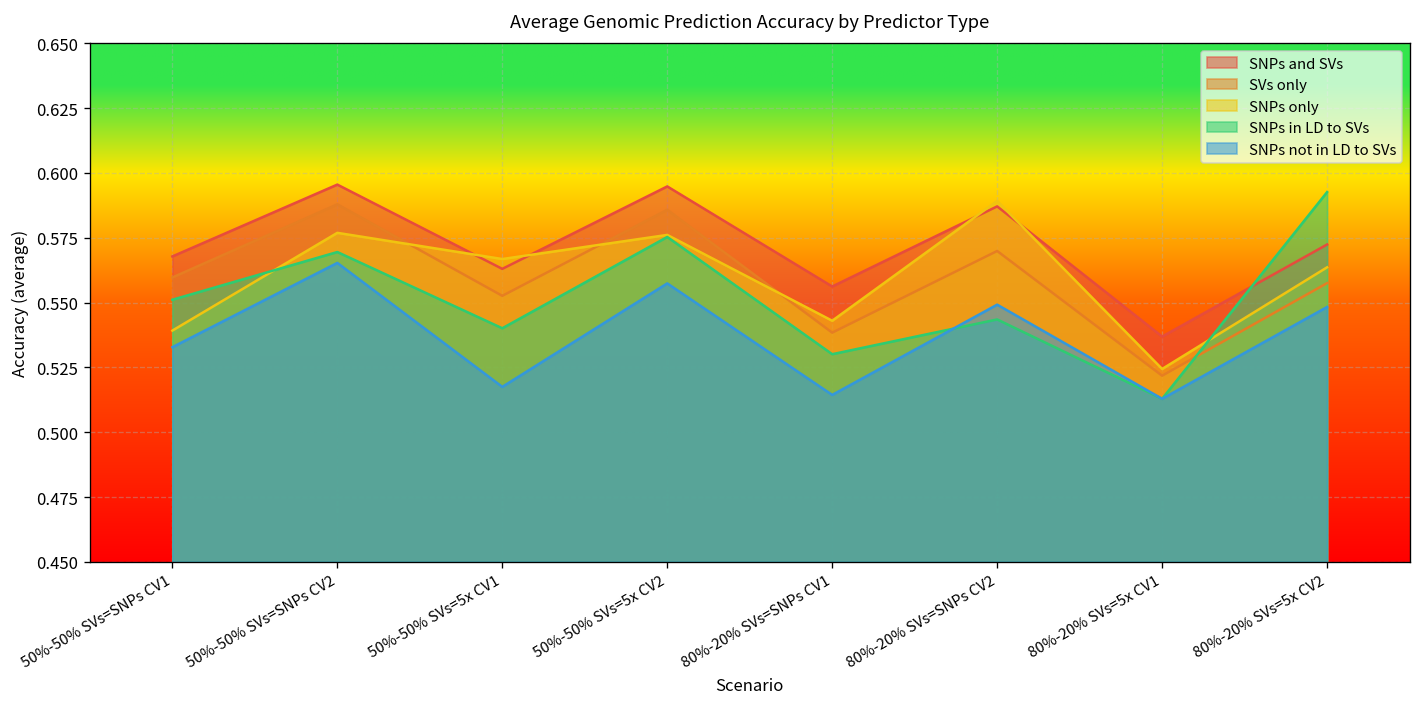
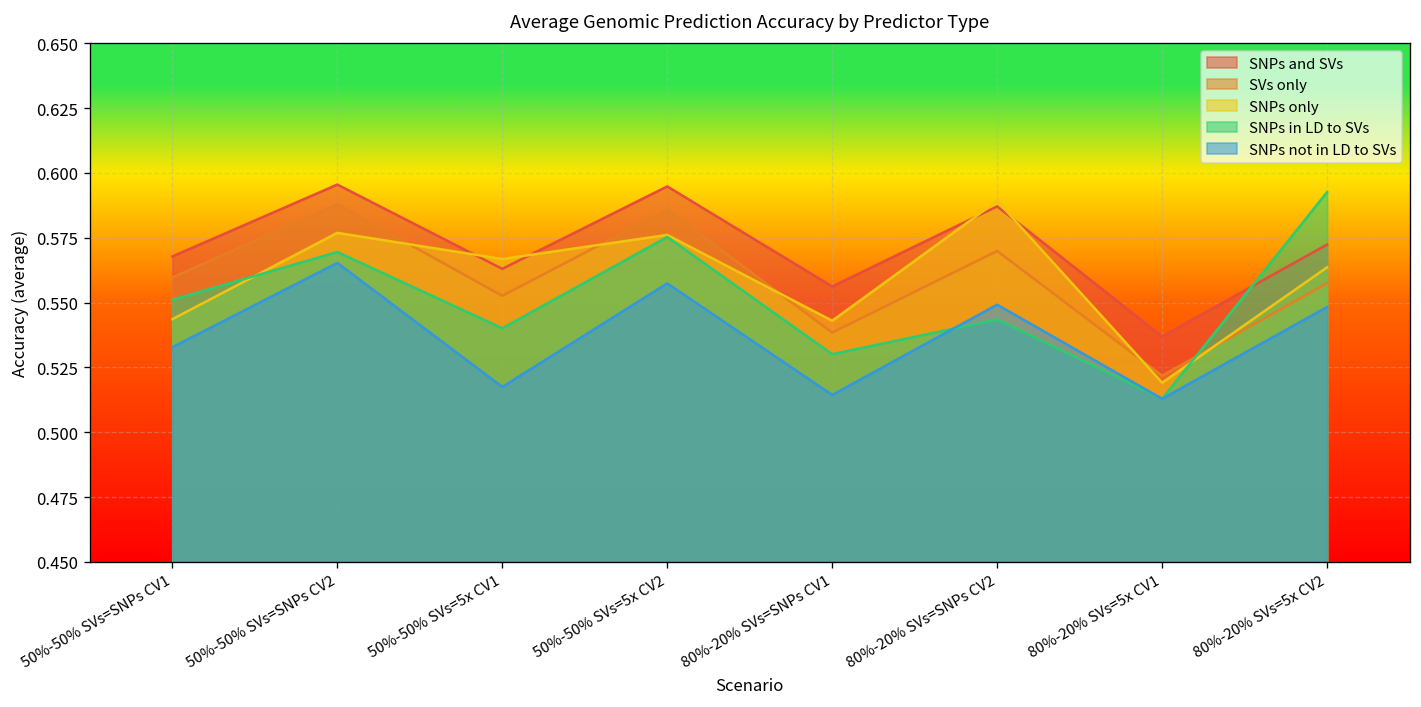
  {
    "SNPs only": {
-     "50%-50% SVs=SNPs CV1": 0.539,
+     "50%-50% SVs=SNPs CV1": 0.544,
      "50%-50% SVs=SNPs CV2": 0.577,
      "50%-50% SVs=5x CV1": 0.567,
      "80%-20% SVs=SNPs CV1": 0.543,
      "80%-20% SVs=SNPs CV2": 0.589,
-     "80%-20% SVs=5x CV1": 0.524,
+     "80%-20% SVs=5x CV1": 0.519,
      "80%-20% SVs=5x CV2": 0.564
    },
    "SNPs in LD to SVs": {
      "50%-50% SVs=SNPs CV1": 0.551,
      "50%-50% SVs=SNPs CV2": 0.570,
      "50%-50% SVs=5x CV1": 0.540,
      "80%-20% SVs=SNPs CV1": 0.530,
      "80%-20% SVs=SNPs CV2": 0.544,
      "80%-20% SVs=5x CV2": 0.593
    },
    "SNPs not in LD to SVs": {
      "50%-50% SVs=SNPs CV1": 0.533,
      "50%-50% SVs=SNPs CV2": 0.565,
      "50%-50% SVs=5x CV1": 0.518,
      "50%-50% SVs=5x CV2": 0.557,
      "80%-20% SVs=SNPs CV1": 0.514,
      "80%-20% SVs=SNPs CV2": 0.549,
      "80%-20% SVs=5x CV2": 0.548
    }
  }
